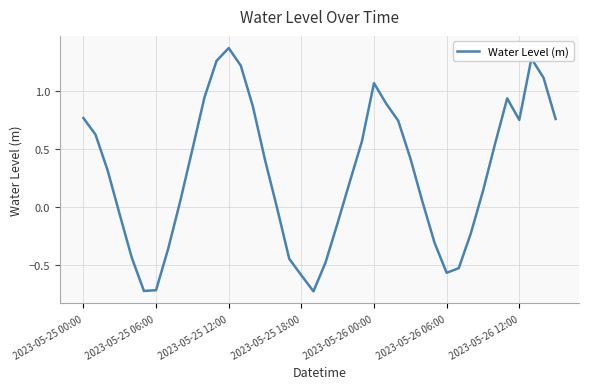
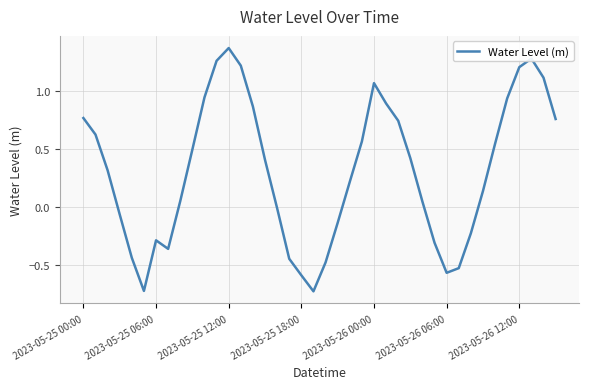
  {
    "2023-05-25 00:00": 0.77,
-   "2023-05-25 06:00": -0.71,
+   "2023-05-25 06:00": -0.28,
    "2023-05-25 12:00": 1.37,
    "2023-05-25 18:00": -0.58,
    "2023-05-26 00:00": 1.07,
    "2023-05-26 06:00": -0.56,
-   "2023-05-26 12:00": 0.75
+   "2023-05-26 12:00": 1.20
  }
